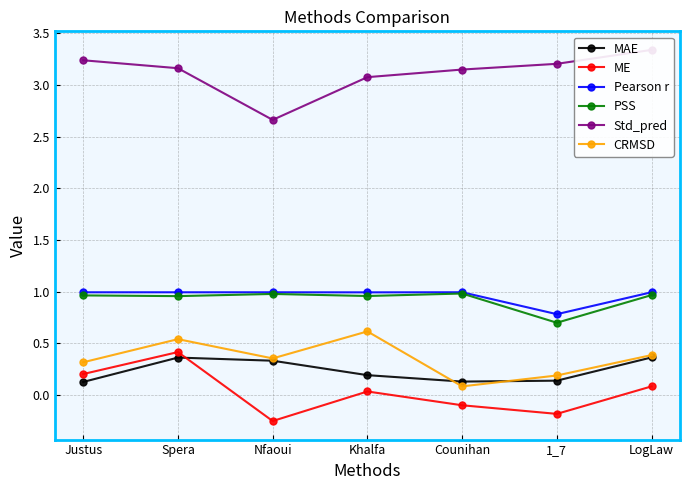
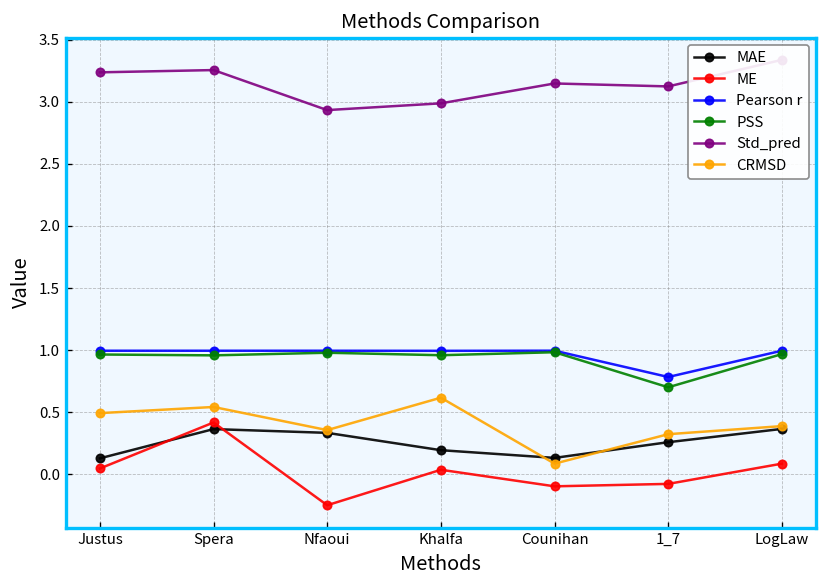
  {
    "MAE": {
      "Justus": 0.13,
      "Spera": 0.36,
      "Khalfa": 0.19,
      "Counihan": 0.13,
-     "1_7": 0.14
+     "1_7": 0.26
    },
    "ME": {
-     "Justus": 0.20,
+     "Justus": 0.05,
      "Spera": 0.42,
      "Nfaoui": -0.25,
      "Khalfa": 0.04,
      "Counihan": -0.10,
-     "1_7": -0.18,
+     "1_7": -0.08,
      "LogLaw": 0.09
    },
    "Pearson r": {
      "Justus": 0.99,
      "Spera": 0.99,
      "Khalfa": 0.99,
      "1_7": 0.78,
      "LogLaw": 1.00
    },
    "PSS": {
      "Justus": 0.96,
      "Spera": 0.96,
      "Khalfa": 0.96,
      "1_7": 0.70,
      "LogLaw": 0.97
    },
    "Std_pred": {
      "Justus": 3.24,
-     "Spera": 3.16,
-     "Nfaoui": 2.66,
-     "Khalfa": 3.07,
+     "Spera": 3.26,
+     "Nfaoui": 2.93,
+     "Khalfa": 2.99,
      "Counihan": 3.15,
-     "1_7": 3.20
+     "1_7": 3.12
    },
    "CRMSD": {
-     "Justus": 0.32,
+     "Justus": 0.49,
      "Spera": 0.54,
      "Khalfa": 0.62,
      "Counihan": 0.09,
-     "1_7": 0.19
+     "1_7": 0.32
    }
  }
